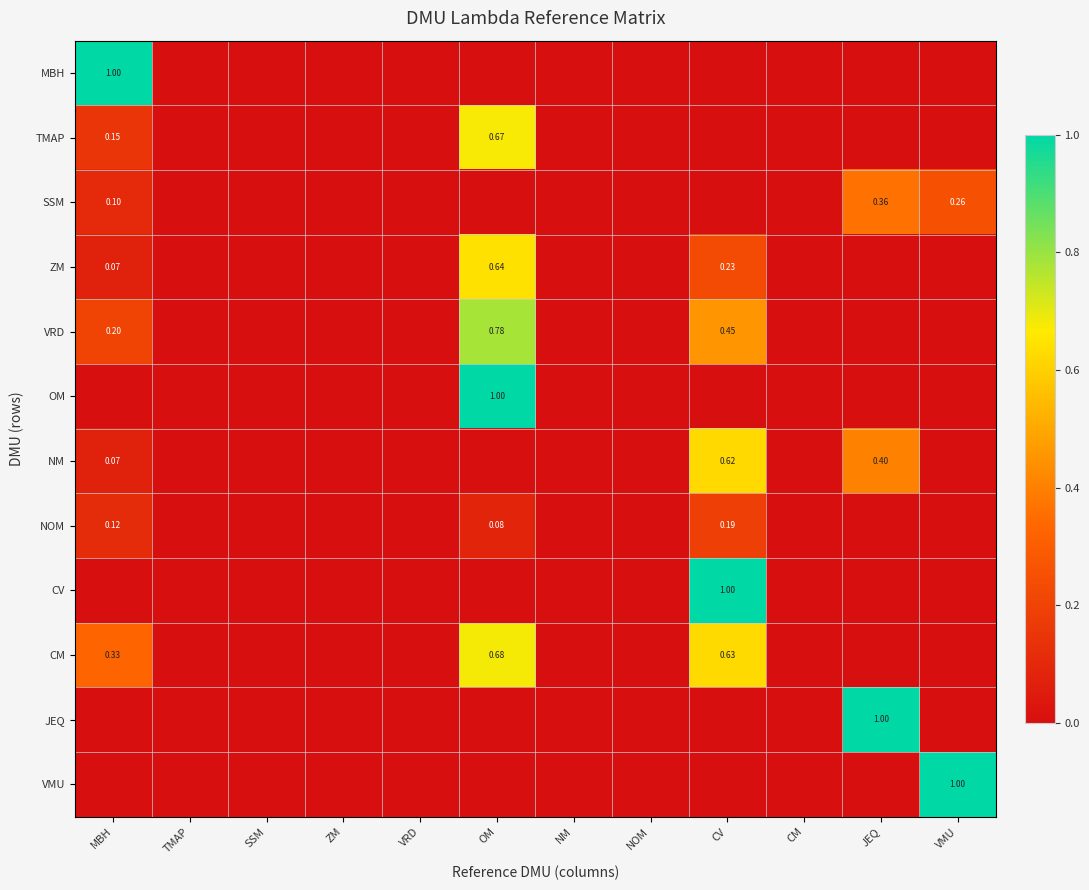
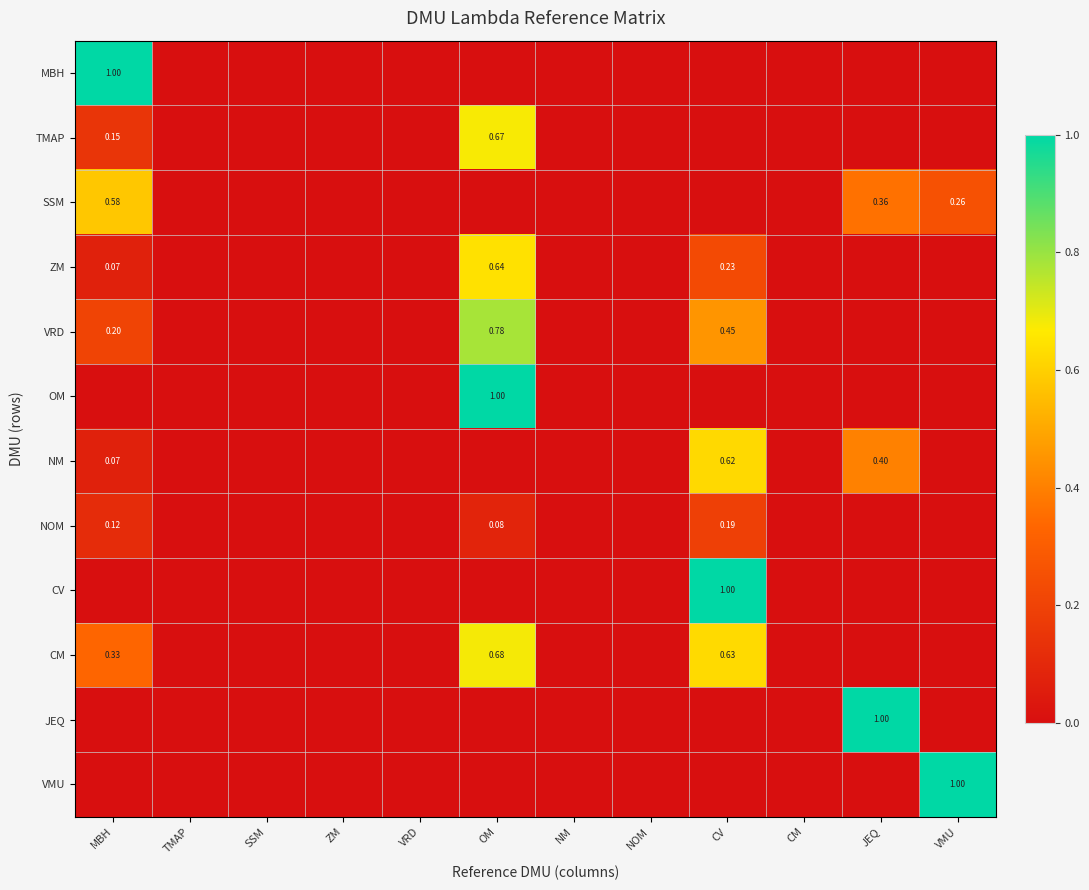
  {
    "MBH": {
      "MBH": 1.00
    },
    "TMAP": {
      "MBH": 0.15,
      "OM": 0.67
    },
    "SSM": {
-     "MBH": 0.10,
+     "MBH": 0.58,
      "JEQ": 0.36,
      "VMU": 0.26
    },
    "ZM": {
      "MBH": 0.07,
      "OM": 0.64,
      "CV": 0.23
    },
    "VRD": {
      "MBH": 0.20,
      "OM": 0.78,
      "CV": 0.45
    },
    "OM": {
      "OM": 1.00
    },
    "NM": {
      "MBH": 0.07,
      "CV": 0.62,
      "JEQ": 0.40
    },
    "NOM": {
      "MBH": 0.12,
      "OM": 0.08,
      "CV": 0.19
    },
    "CV": {
      "CV": 1.00
    },
    "CM": {
      "MBH": 0.33,
      "OM": 0.68,
      "CV": 0.63
    },
    "JEQ": {
      "JEQ": 1.00
    },
    "VMU": {
      "VMU": 1.00
    }
  }
